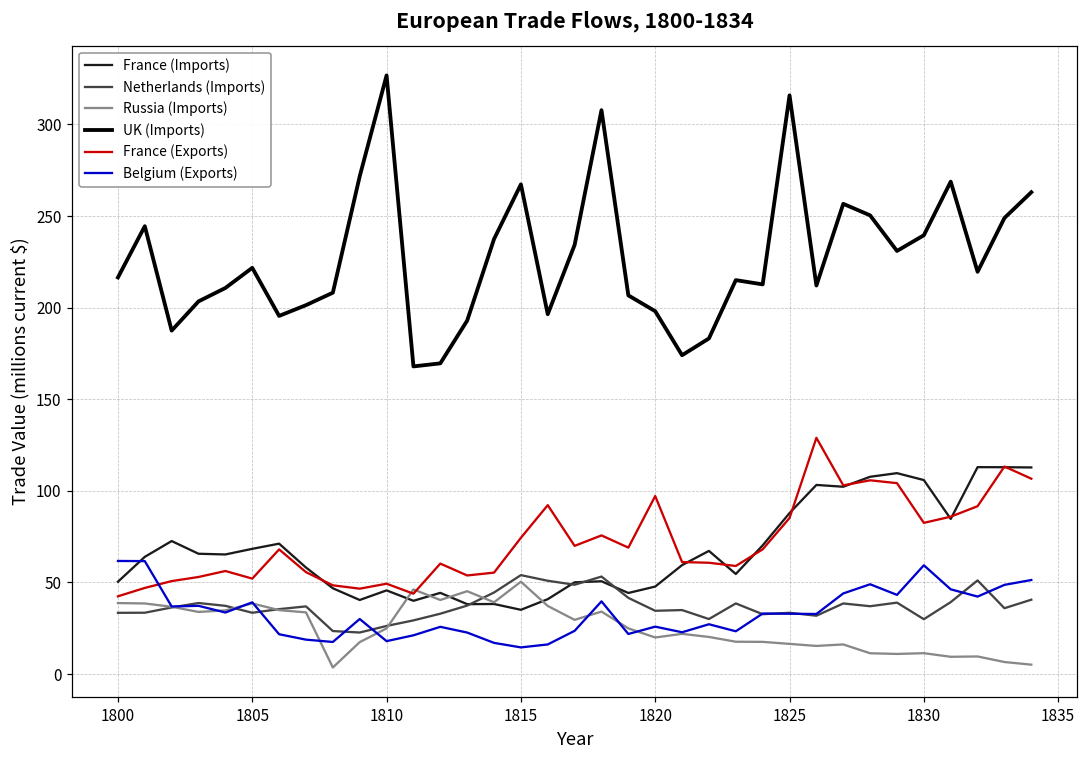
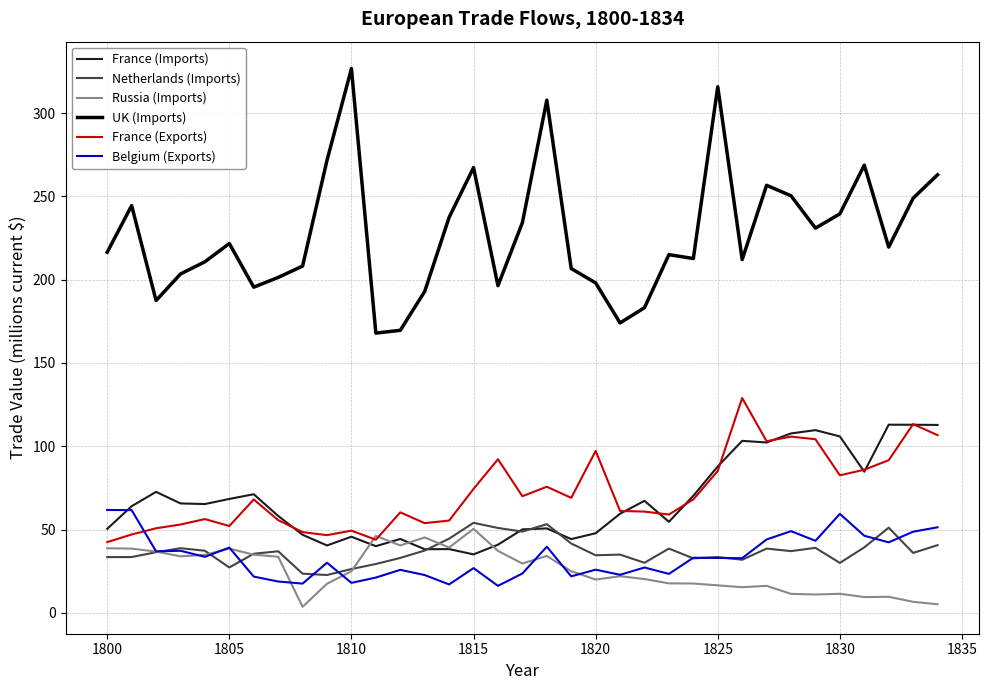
  {
    "Netherlands (Imports)": {
      "1800": 33,
-     "1805": 33,
+     "1805": 27,
      "1815": 54,
      "1820": 35,
      "1830": 30
    },
    "Russia (Imports)": {
      "1800": 39,
      "1815": 50,
      "1820": 20,
      "1825": 16,
      "1830": 11
    },
    "France (Exports)": {
      "1800": 42,
      "1805": 52,
      "1810": 49,
      "1815": 74,
      "1820": 97,
      "1825": 85,
      "1830": 83
    },
    "Belgium (Exports)": {
      "1800": 62,
      "1810": 18,
-     "1815": 15,
+     "1815": 27,
      "1820": 26,
      "1830": 59
    }
  }
